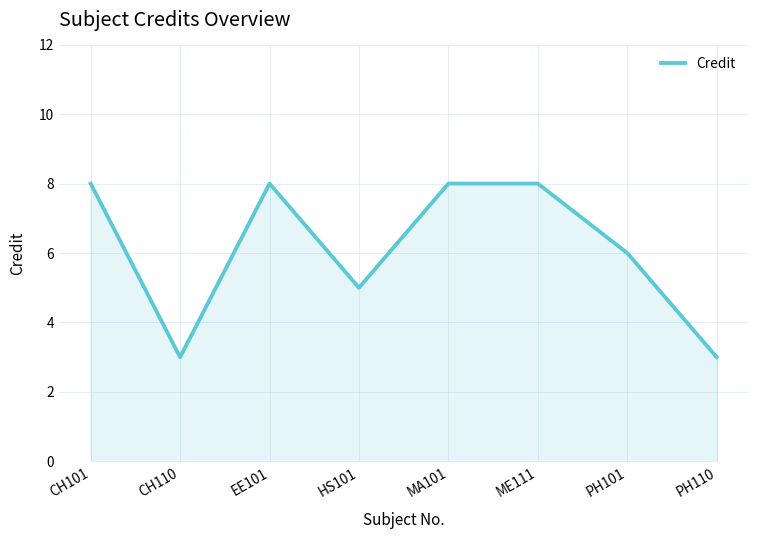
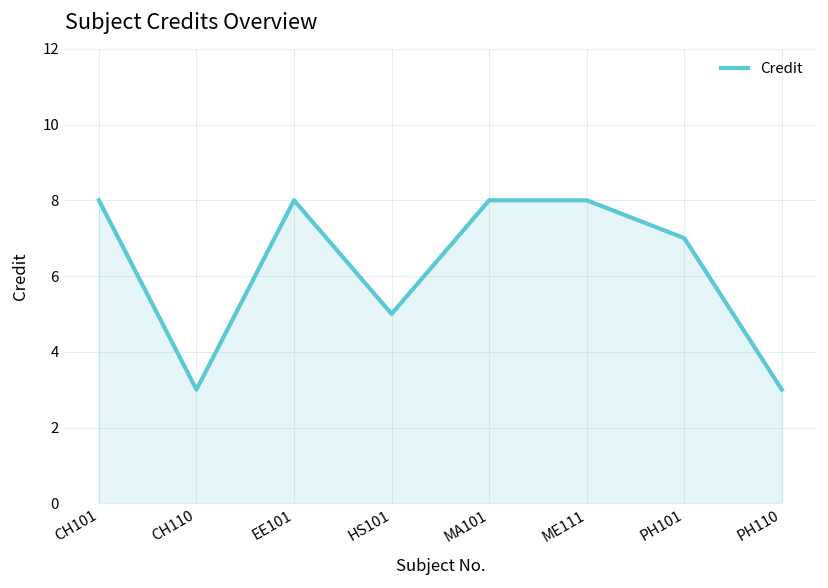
  {
    "CH101": 8,
    "CH110": 3,
    "EE101": 8,
    "HS101": 5,
    "MA101": 8,
    "ME111": 8,
-   "PH101": 6,
+   "PH101": 7,
    "PH110": 3
  }
